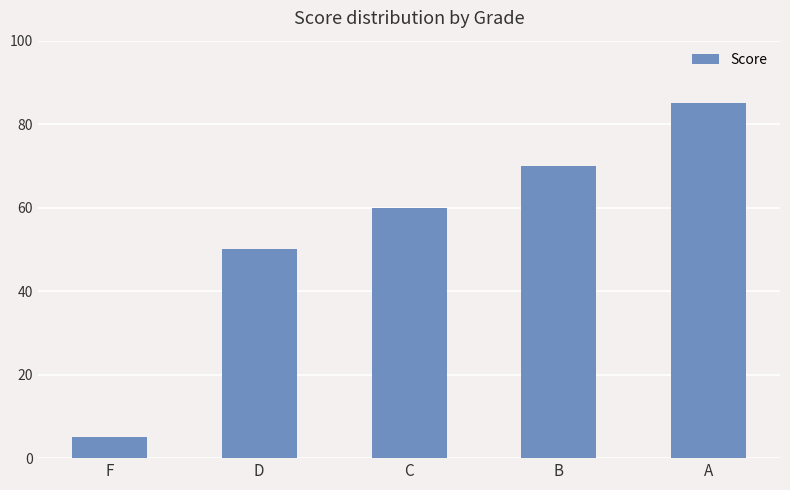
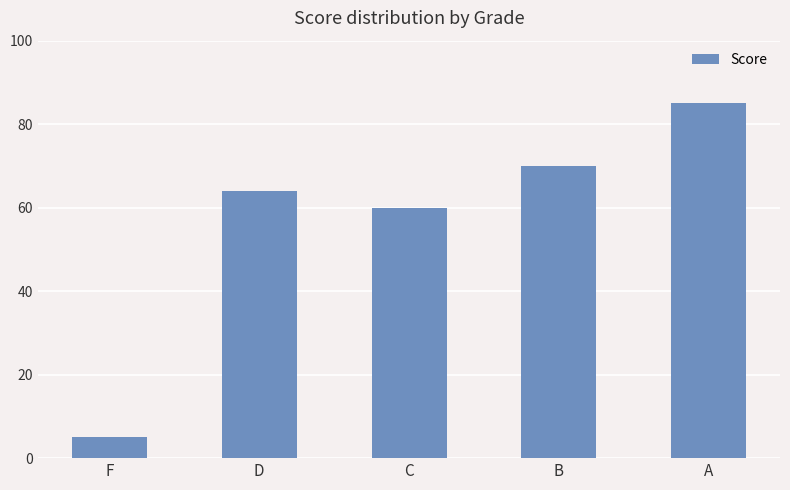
  {
    "F": 5,
-   "D": 50,
+   "D": 64,
    "C": 60,
    "B": 70,
    "A": 85
  }
